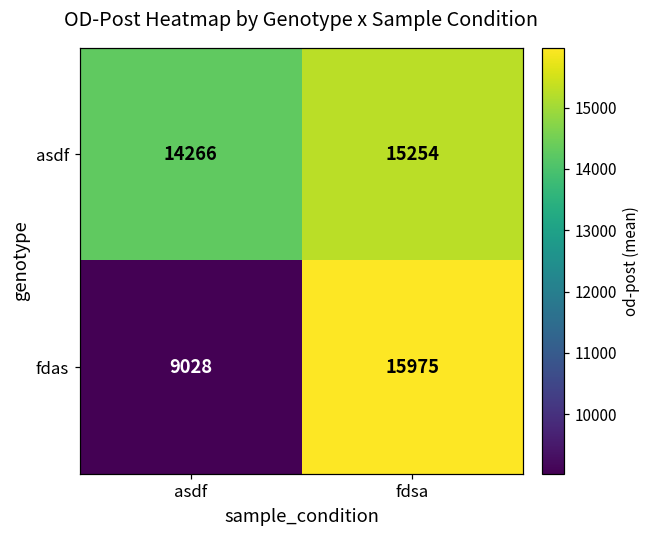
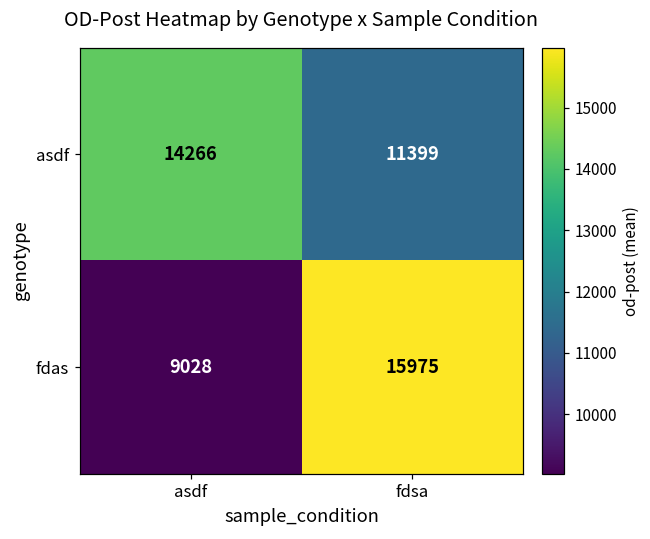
  {
    "asdf": {
      "asdf": 14266,
-     "fdsa": 15254
+     "fdsa": 11399
    },
    "fdas": {
      "asdf": 9028,
      "fdsa": 15975
    }
  }
